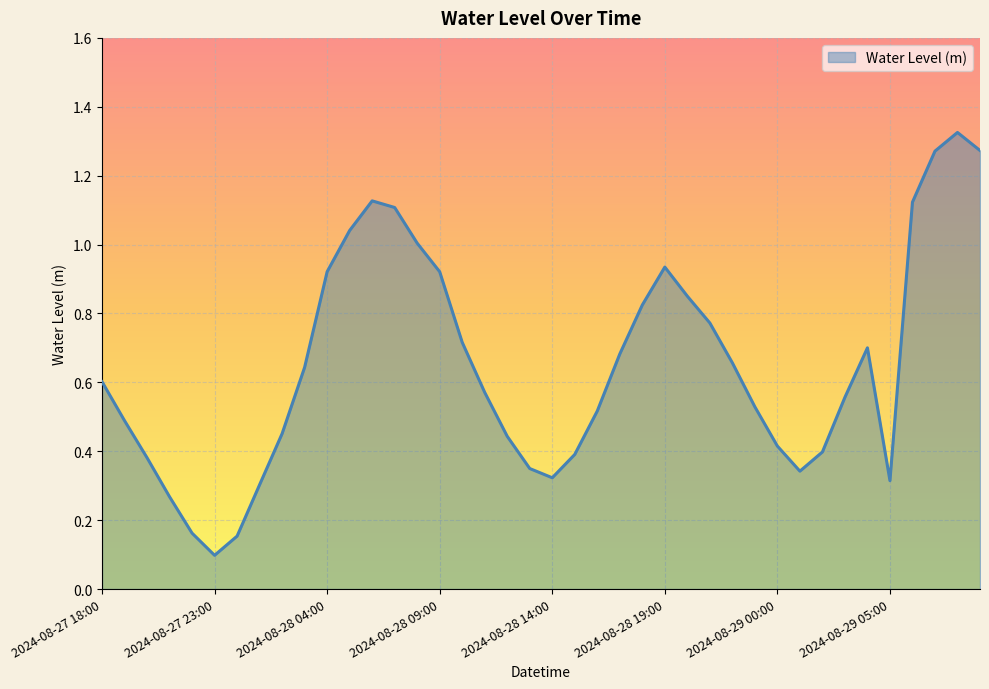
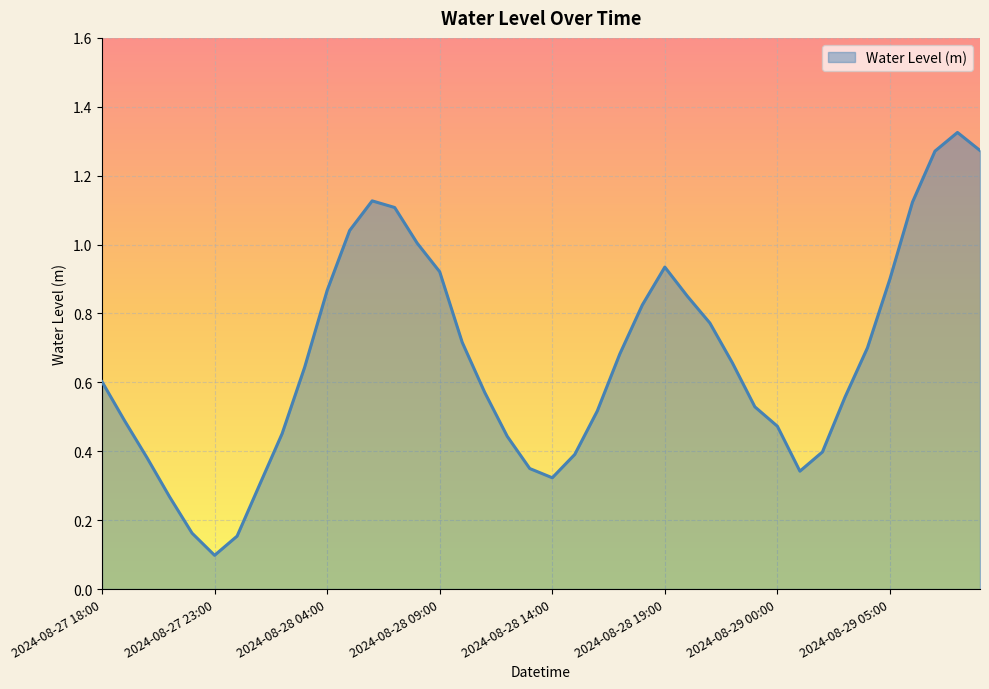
  {
    "2024-08-27 18:00": 0.60,
    "2024-08-27 23:00": 0.10,
-   "2024-08-28 04:00": 0.92,
+   "2024-08-28 04:00": 0.87,
    "2024-08-28 09:00": 0.92,
    "2024-08-28 14:00": 0.32,
    "2024-08-28 19:00": 0.93,
-   "2024-08-29 00:00": 0.41,
-   "2024-08-29 05:00": 0.31
+   "2024-08-29 00:00": 0.47,
+   "2024-08-29 05:00": 0.90
  }
